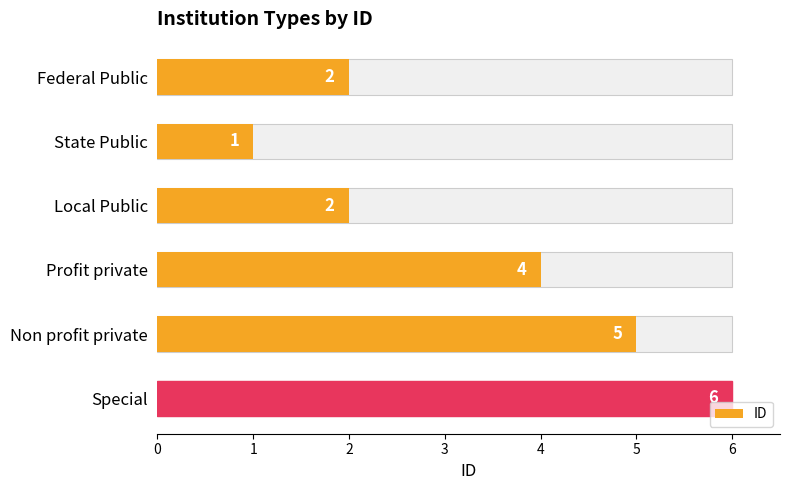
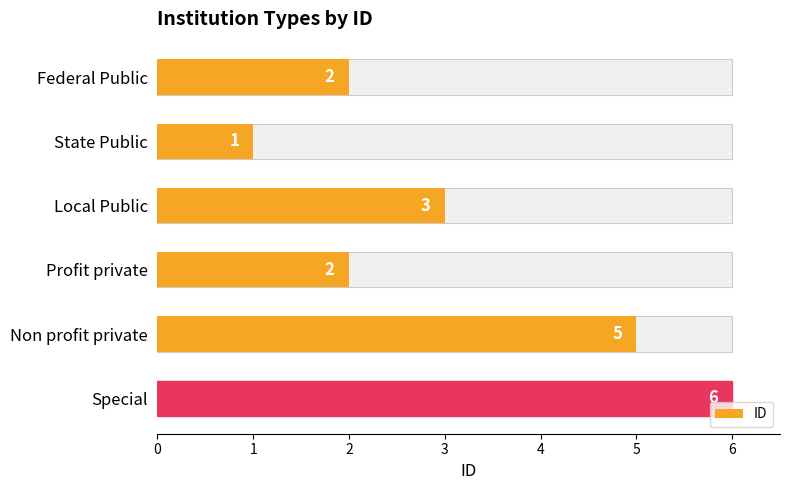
  {
    "ID": {
-     "Local Public": 2,
-     "Profit private": 4
+     "Local Public": 3,
+     "Profit private": 2
    }
  }
